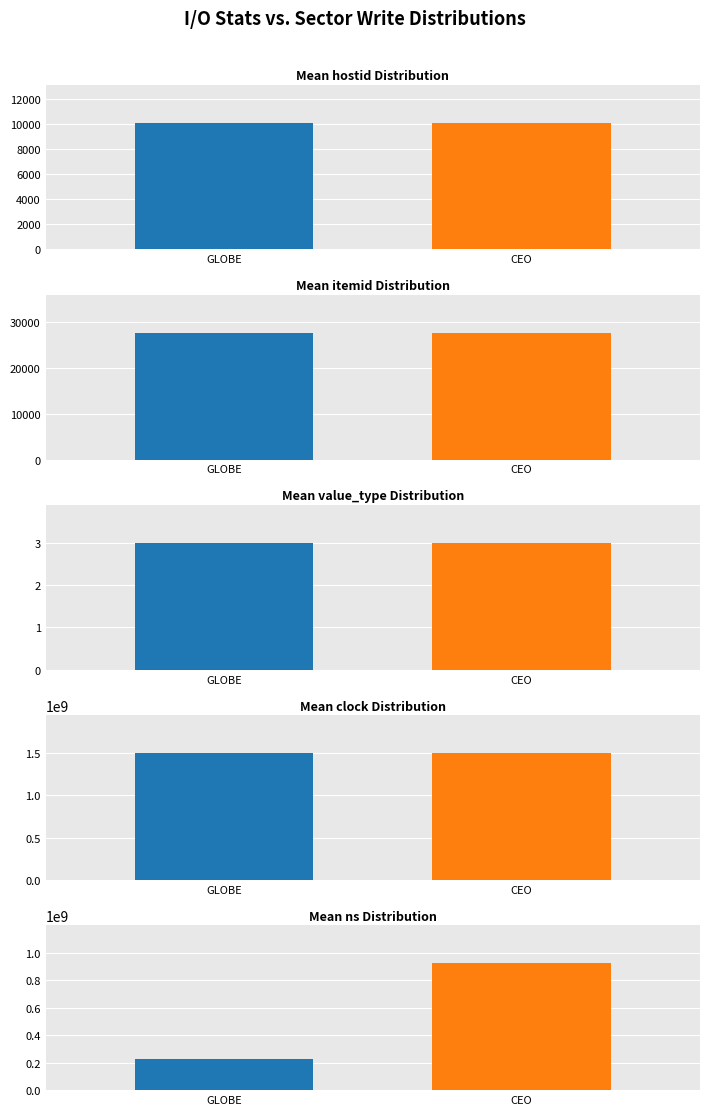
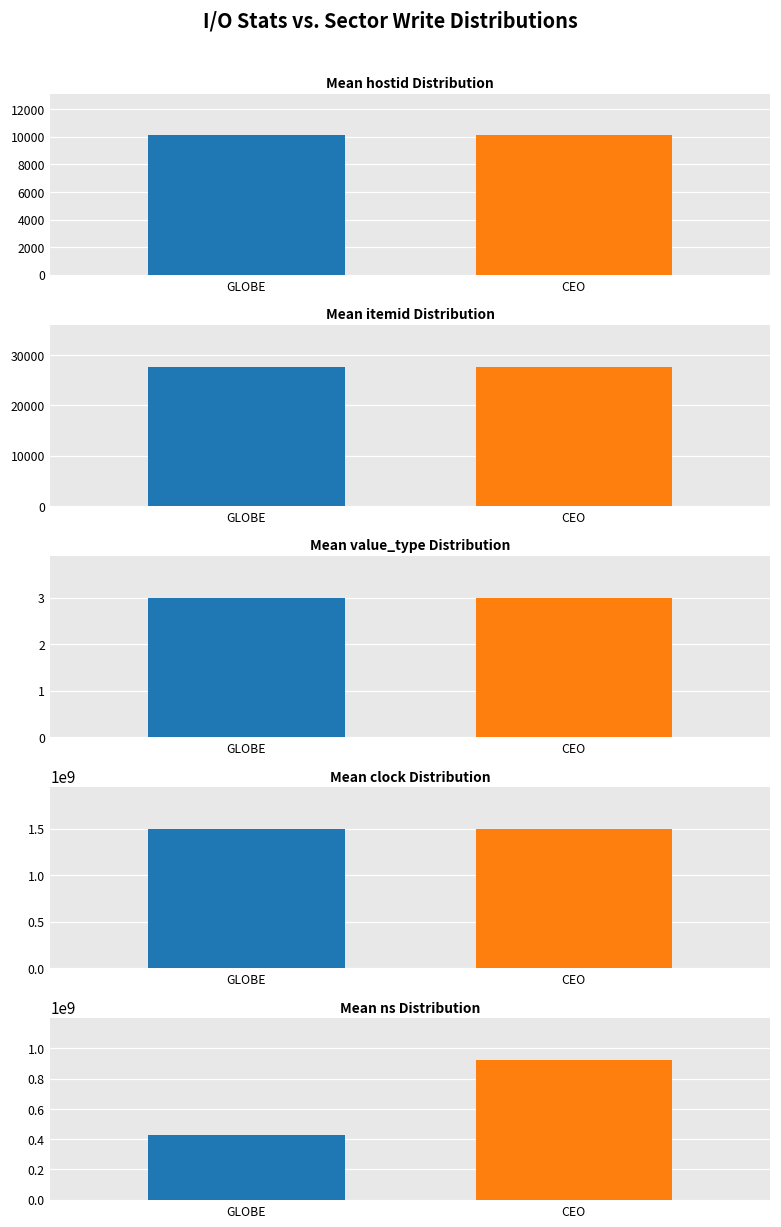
  {
    "Mean hostid Distribution": {
      "GLOBE": 10100,
      "CEO": 10100
    },
    "Mean itemid Distribution": {
      "GLOBE": 28000,
      "CEO": 28000
    },
    "Mean value_type Distribution": {
      "GLOBE": 3.0,
      "CEO": 3.0
    },
    "Mean clock Distribution": {
      "GLOBE": 1500000000,
      "CEO": 1500000000
    },
    "Mean ns Distribution": {
-     "GLOBE": 220000000,
+     "GLOBE": 430000000,
      "CEO": 920000000
    }
  }
